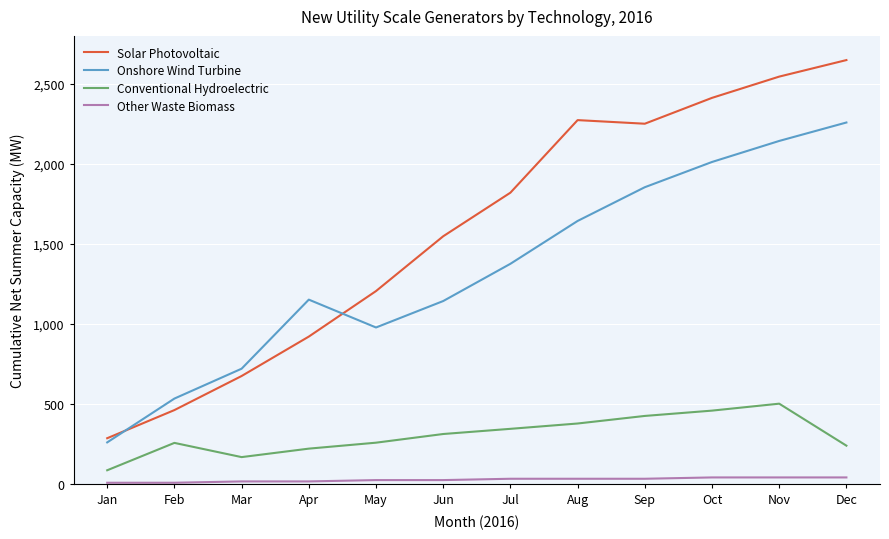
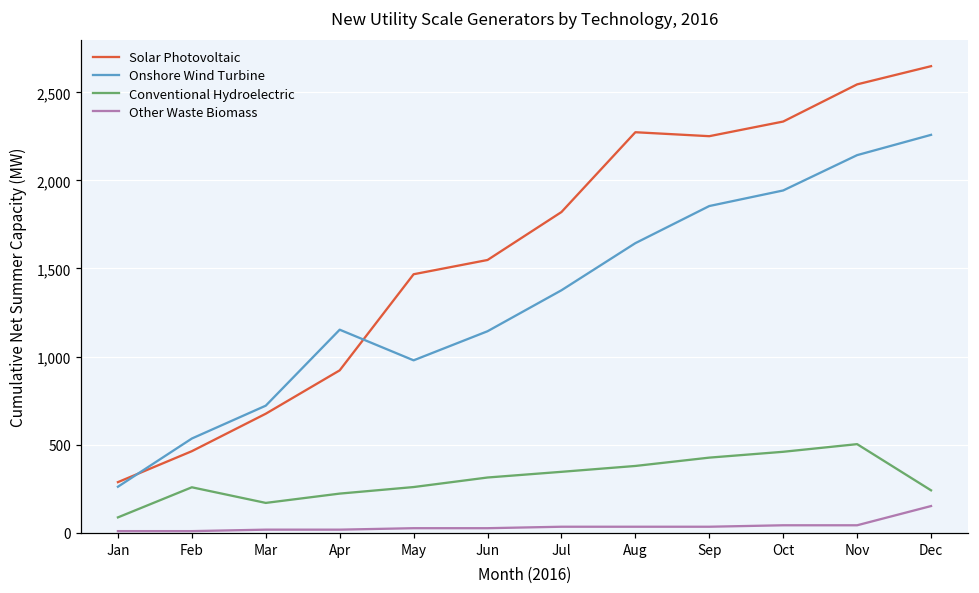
  {
    "Solar Photovoltaic": {
      "Jan": "290",
      "Feb": "460",
      "Mar": "680",
      "Apr": "920",
-     "May": "1,210",
+     "May": "1,470",
      "Jun": "1,550",
      "Jul": "1,820",
      "Aug": "2,270",
      "Sep": "2,250",
-     "Oct": "2,410",
+     "Oct": "2,330",
      "Nov": "2,550",
      "Dec": "2,650"
    },
    "Onshore Wind Turbine": {
      "Jan": "260",
      "Feb": "530",
      "Mar": "720",
      "Apr": "1,150",
      "May": "980",
      "Jun": "1,140",
      "Jul": "1,380",
      "Aug": "1,640",
      "Sep": "1,850",
-     "Oct": "2,010",
+     "Oct": "1,940",
      "Nov": "2,140",
      "Dec": "2,260"
    },
    "Conventional Hydroelectric": {
      "Jan": "90",
      "Feb": "260",
      "Mar": "170",
      "Apr": "220",
      "May": "260",
      "Jun": "310",
      "Jul": "350",
      "Aug": "380",
      "Sep": "430",
      "Oct": "460",
      "Nov": "500",
      "Dec": "240"
    },
    "Other Waste Biomass": {
      "Jan": "10",
      "Feb": "10",
      "Mar": "20",
      "Apr": "20",
      "May": "20",
      "Jun": "20",
      "Jul": "30",
      "Aug": "30",
      "Sep": "30",
      "Oct": "40",
      "Nov": "40",
-     "Dec": "40"
+     "Dec": "150"
    }
  }
